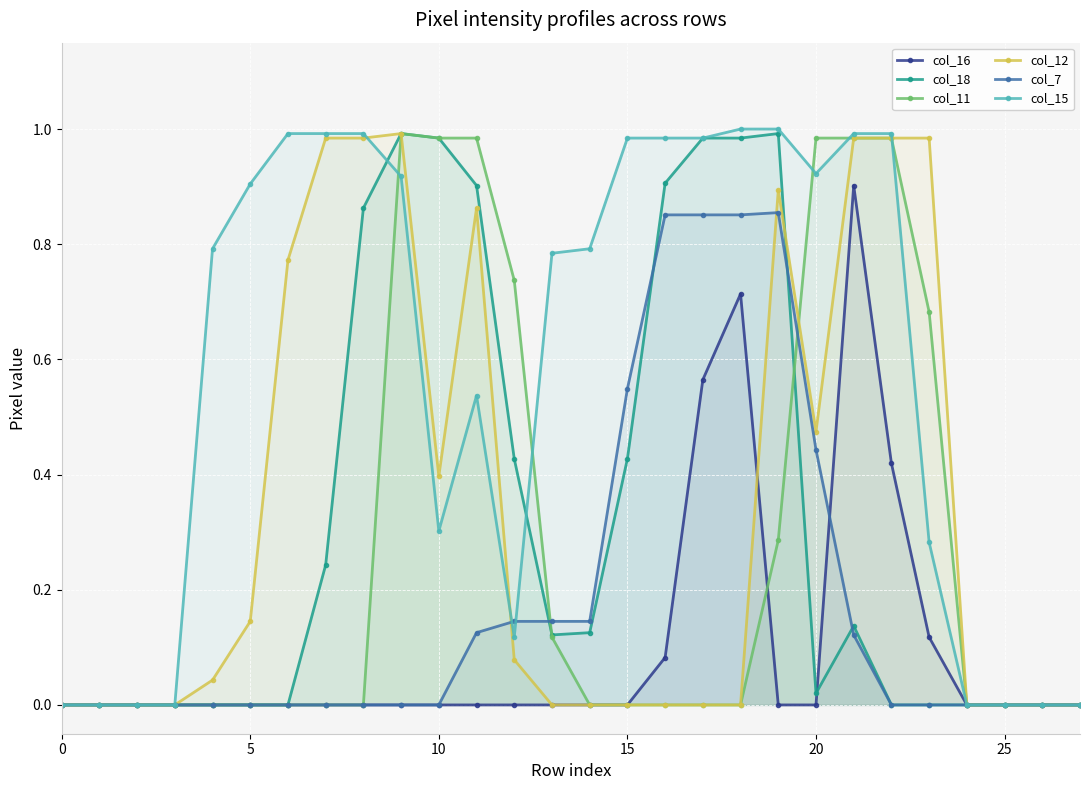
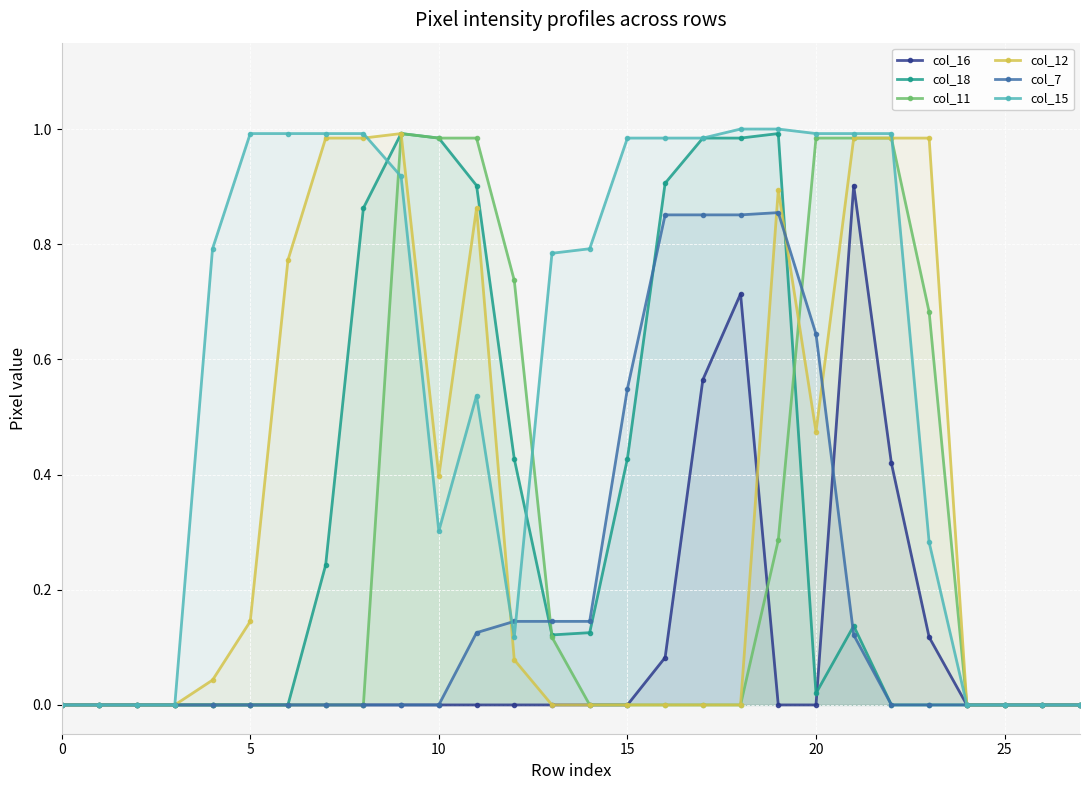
  {
    "col_16": {
      "20": 0.00
    },
    "col_18": {
      "15": 0.43,
      "20": 0.02
    },
    "col_11": {
      "20": 0.98
    },
    "col_12": {
      "5": 0.15,
      "10": 0.40,
      "20": 0.47
    },
    "col_7": {
      "15": 0.55,
-     "20": 0.44
+     "20": 0.64
    },
    "col_15": {
-     "5": 0.90,
+     "5": 0.99,
      "10": 0.30,
      "15": 0.98,
-     "20": 0.92
+     "20": 0.99
    }
  }
